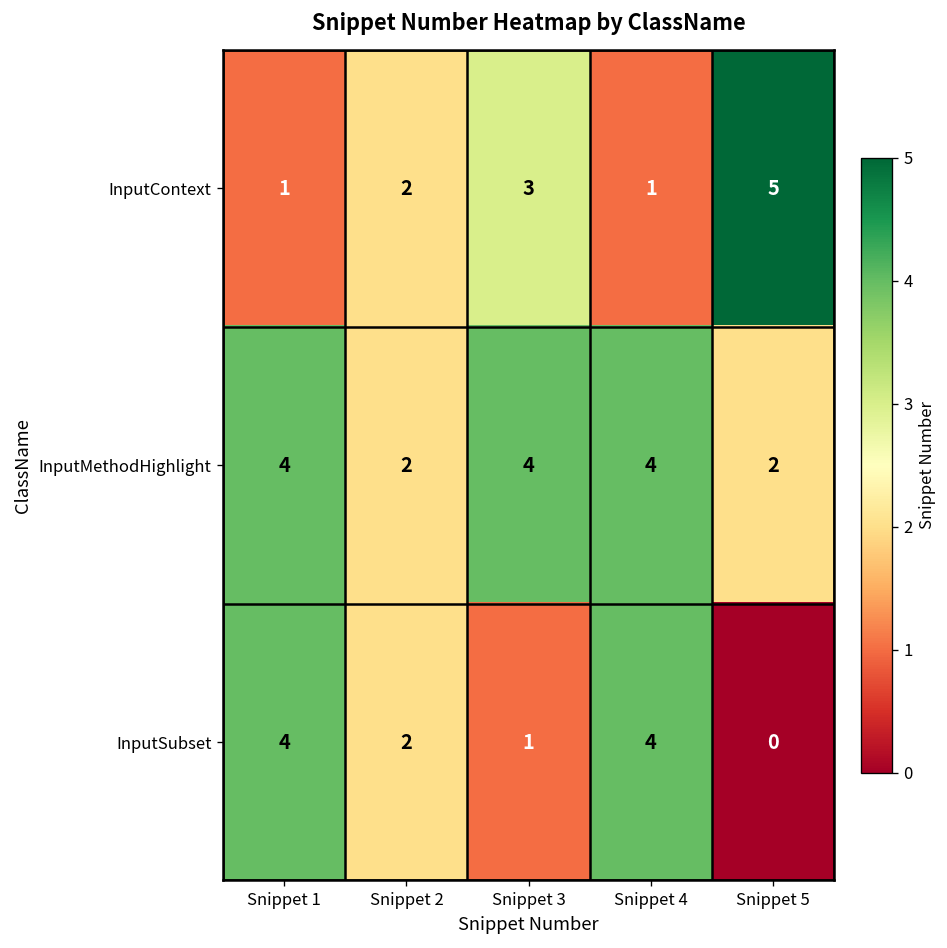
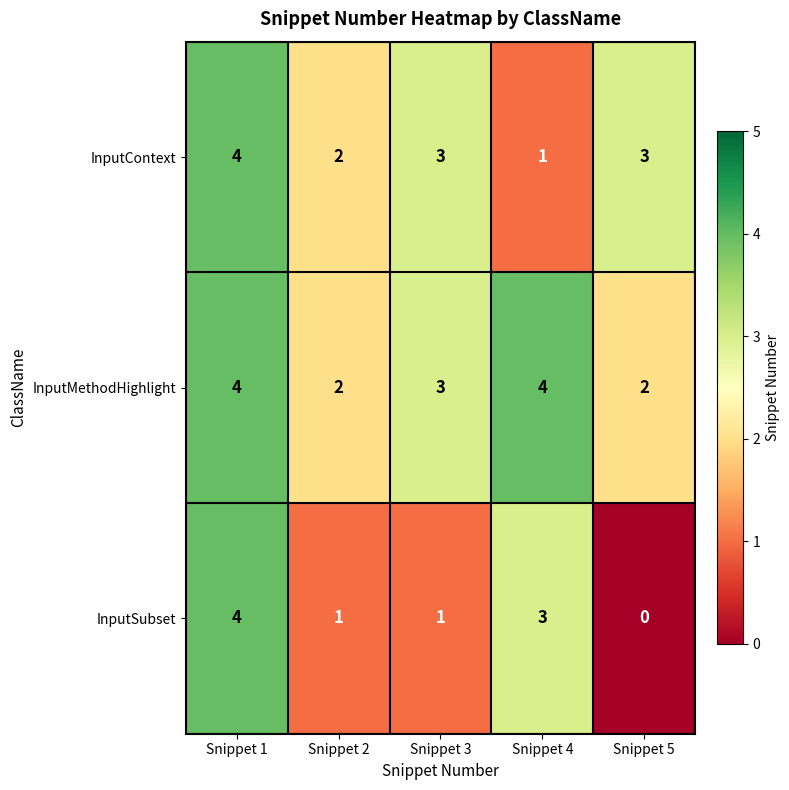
  {
    "InputContext": {
-     "Snippet 1": 1,
+     "Snippet 1": 4,
      "Snippet 2": 2,
      "Snippet 3": 3,
      "Snippet 4": 1,
-     "Snippet 5": 5
+     "Snippet 5": 3
    },
    "InputMethodHighlight": {
      "Snippet 1": 4,
      "Snippet 2": 2,
-     "Snippet 3": 4,
+     "Snippet 3": 3,
      "Snippet 4": 4,
      "Snippet 5": 2
    },
    "InputSubset": {
      "Snippet 1": 4,
-     "Snippet 2": 2,
+     "Snippet 2": 1,
      "Snippet 3": 1,
-     "Snippet 4": 4,
+     "Snippet 4": 3,
      "Snippet 5": 0
    }
  }
